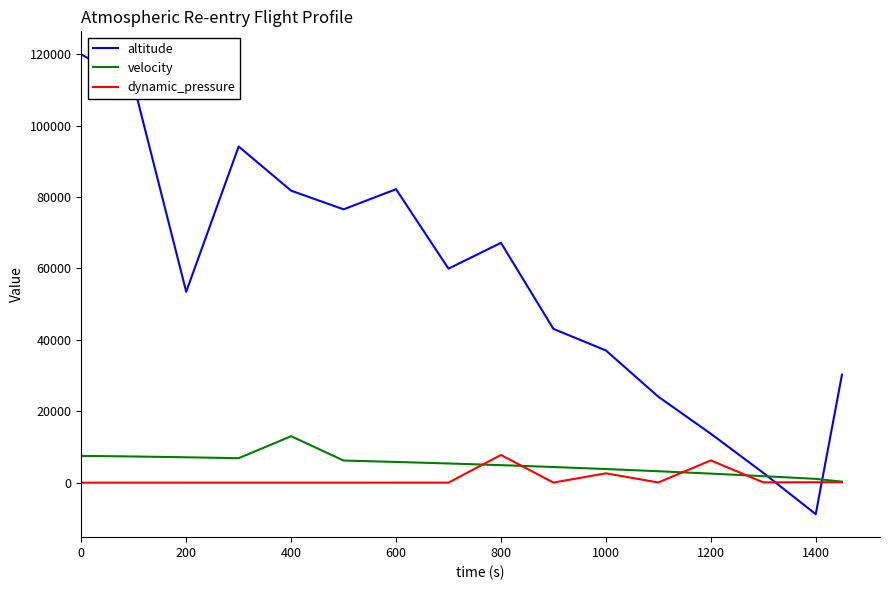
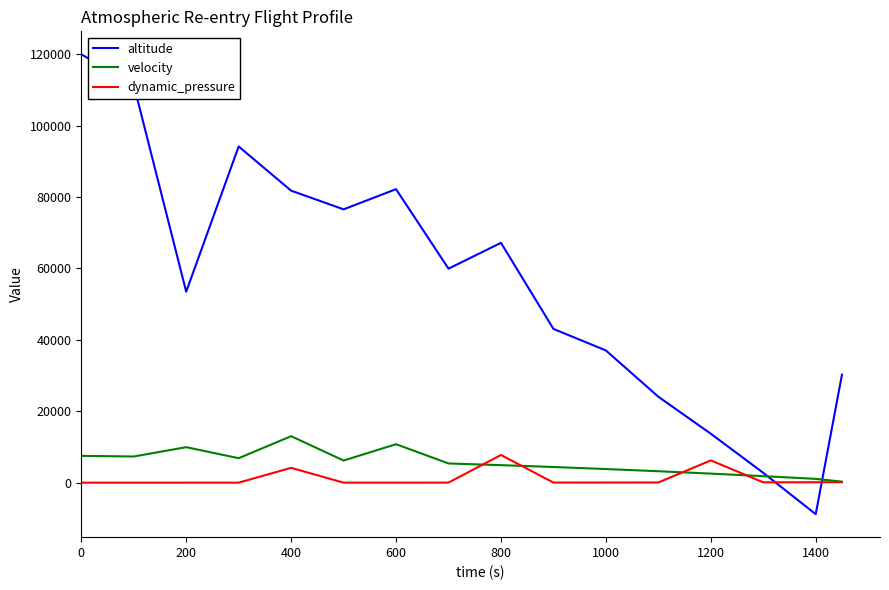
  {
    "altitude": {
      "0": 120000,
      "200": 53000,
      "400": 82000,
      "600": 82000,
      "800": 67000,
      "1000": 37000,
      "1200": 14000,
      "1400": -9000
    },
    "velocity": {
      "0": 8000,
-     "200": 7000,
+     "200": 10000,
      "400": 13000,
-     "600": 6000,
+     "600": 11000,
      "800": 5000,
      "1000": 4000,
      "1200": 3000,
      "1400": 1000
    },
    "dynamic_pressure": {
      "0": 0,
      "200": 0,
-     "400": 0,
+     "400": 4000,
      "600": 0,
      "800": 8000,
-     "1000": 3000,
+     "1000": 0,
      "1200": 6000,
      "1400": 0
    }
  }
